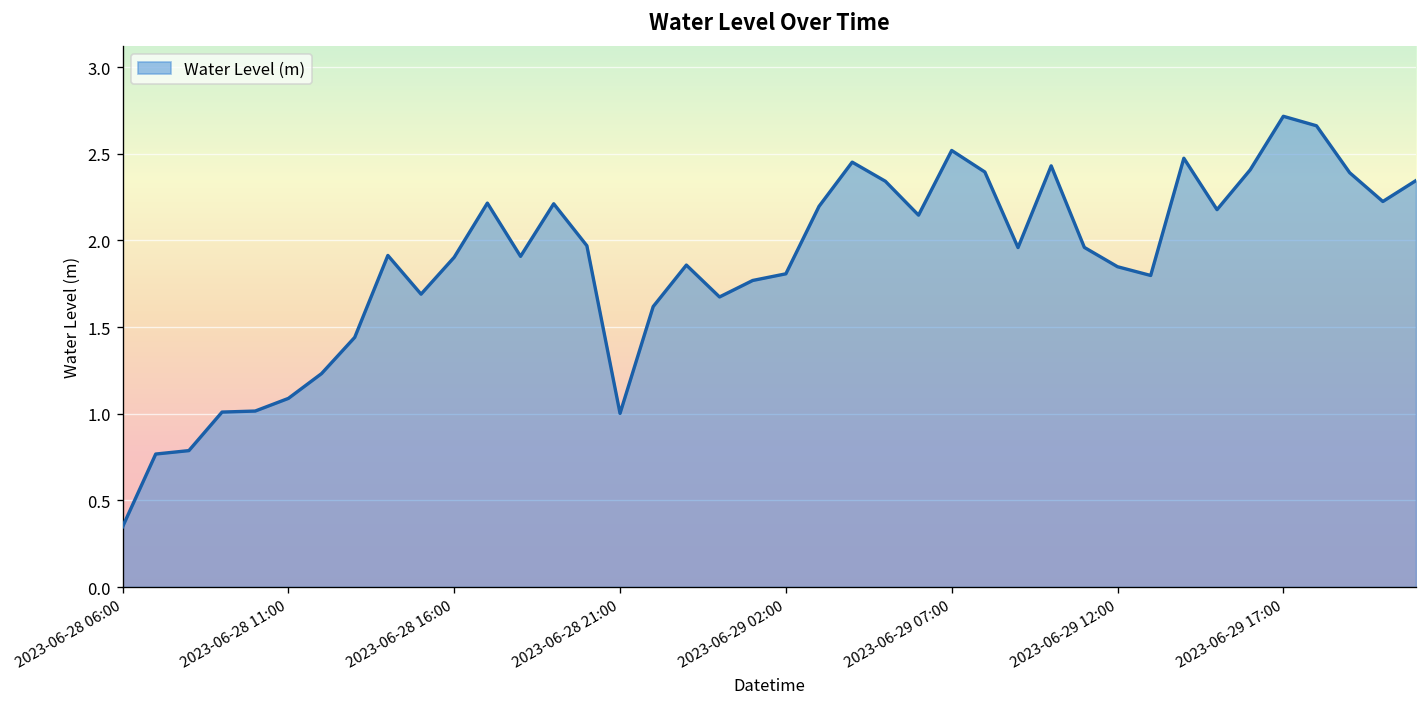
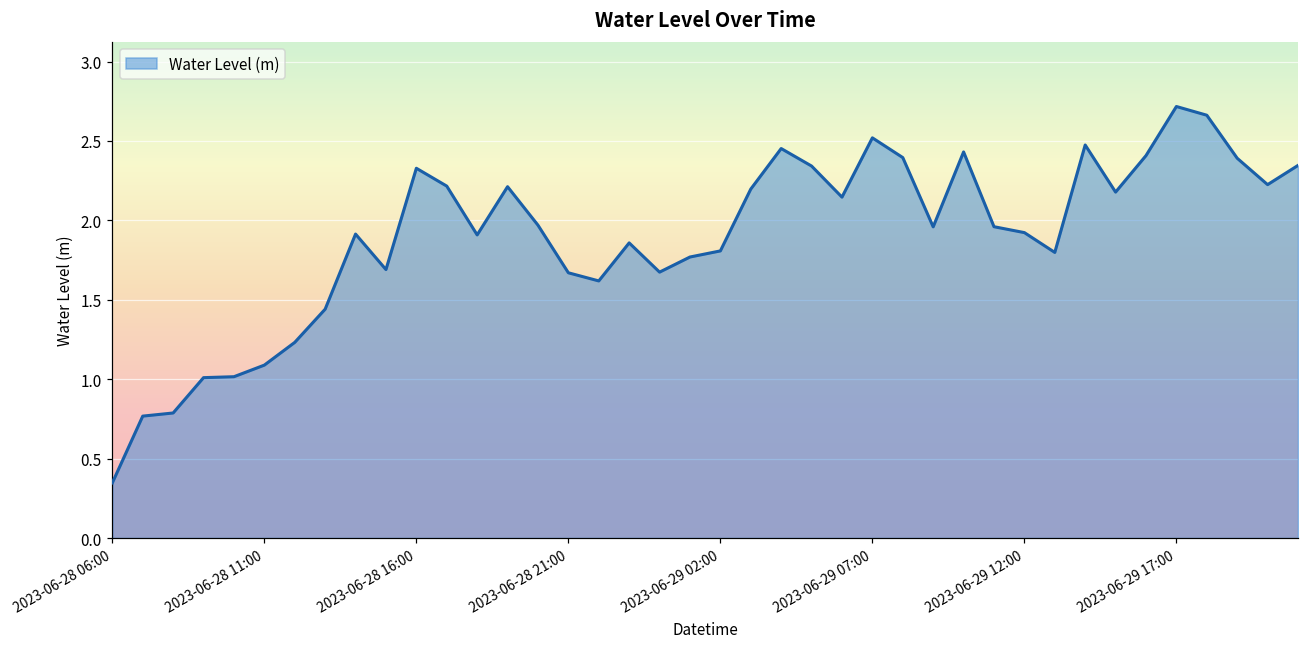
  {
    "2023-06-28 06:00": 0.35,
    "2023-06-28 11:00": 1.09,
-   "2023-06-28 16:00": 1.90,
-   "2023-06-28 21:00": 1.00,
+   "2023-06-28 16:00": 2.33,
+   "2023-06-28 21:00": 1.67,
    "2023-06-29 02:00": 1.81,
    "2023-06-29 07:00": 2.52,
-   "2023-06-29 12:00": 1.85,
+   "2023-06-29 12:00": 1.92,
    "2023-06-29 17:00": 2.72
  }
